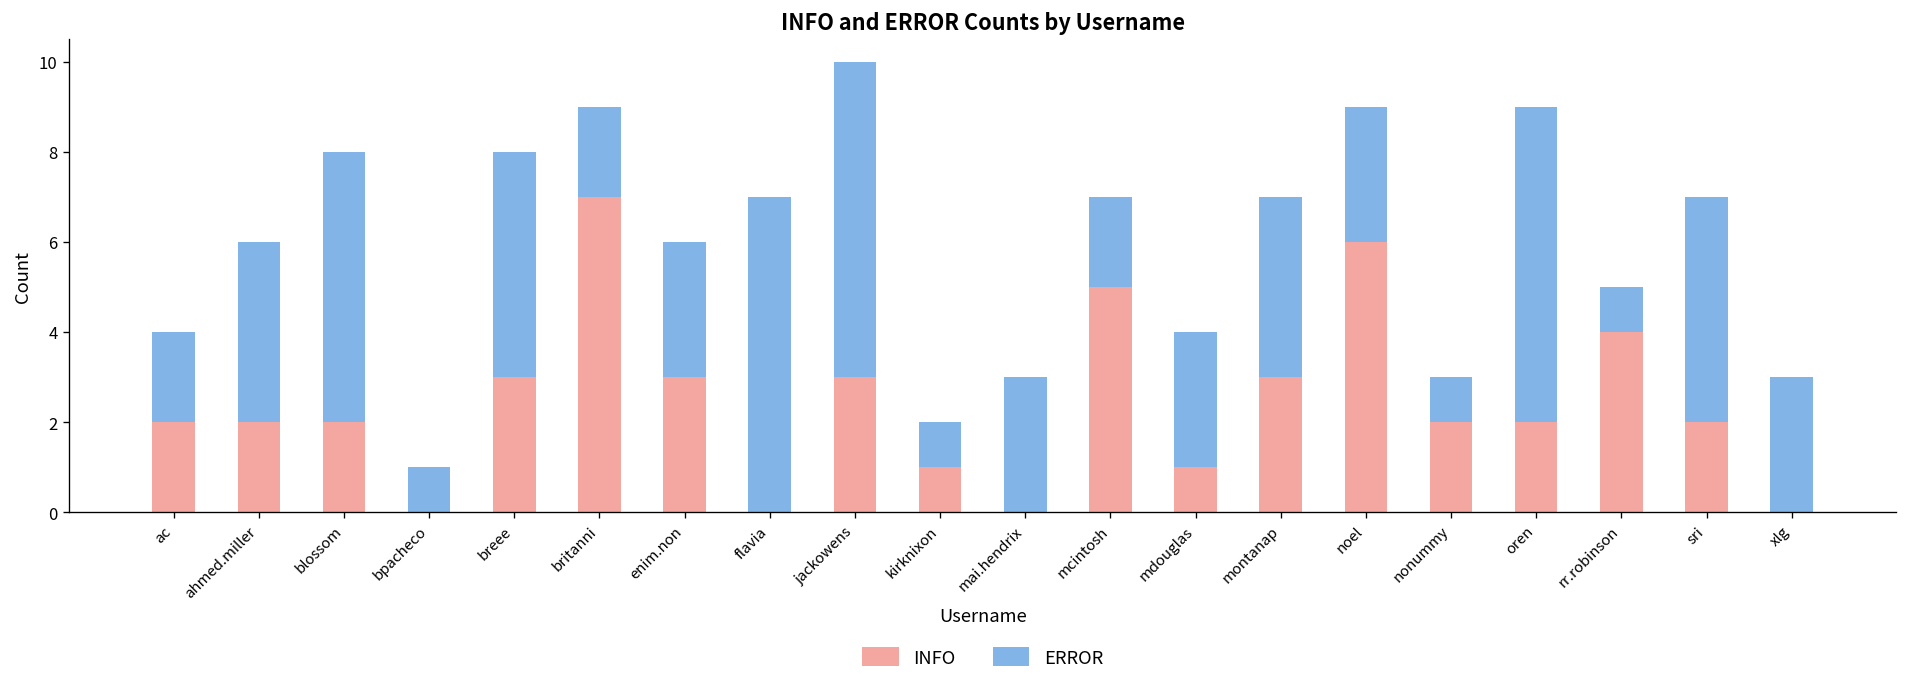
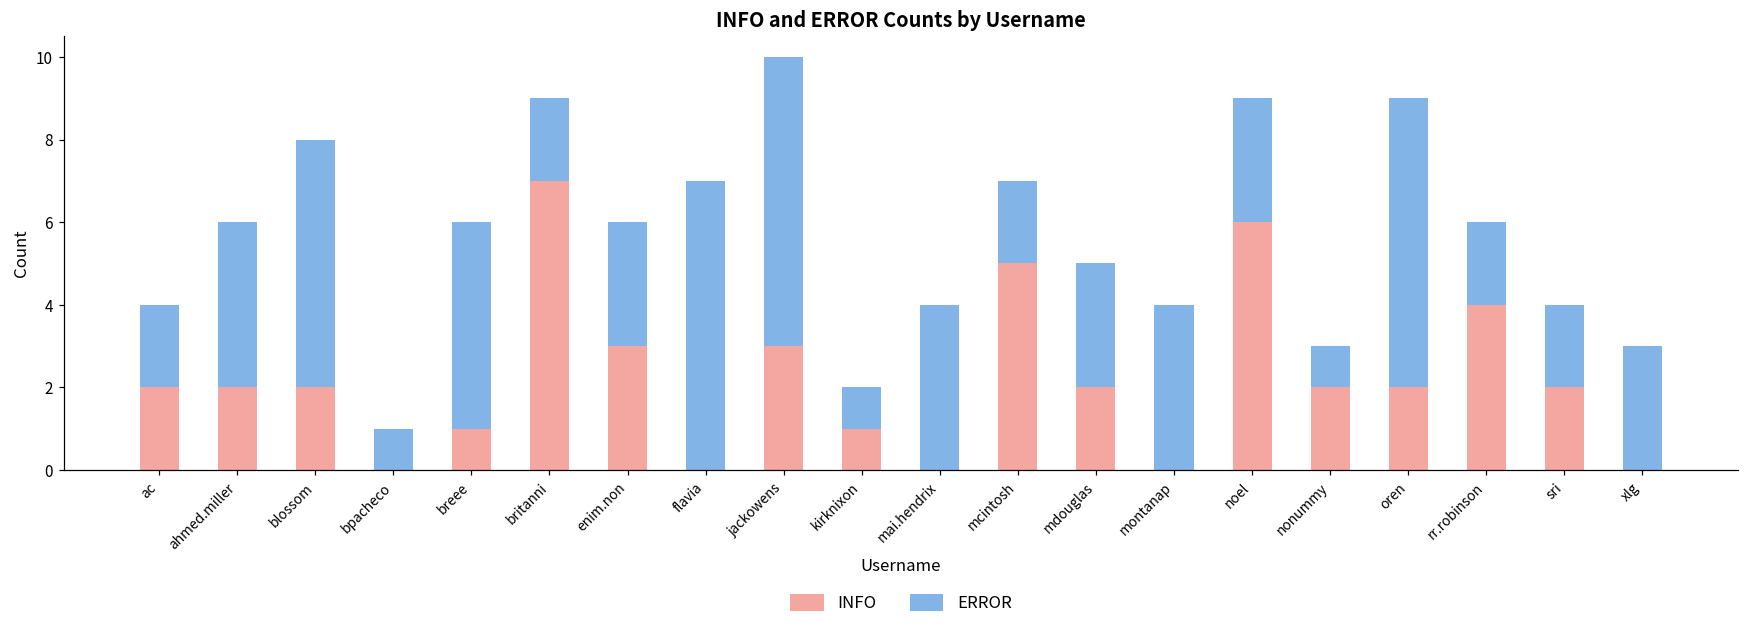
  {
    "INFO": {
      "ac": 2,
      "ahmed.miller": 2,
      "blossom": 2,
      "bpacheco": 0,
-     "breee": 3,
+     "breee": 1,
      "britanni": 7,
      "enim.non": 3,
      "flavia": 0,
      "jackowens": 3,
      "kirknixon": 1,
      "mai.hendrix": 0,
      "mcintosh": 5,
-     "mdouglas": 1,
-     "montanap": 3,
+     "mdouglas": 2,
+     "montanap": 0,
      "noel": 6,
      "nonummy": 2,
      "oren": 2,
      "rr.robinson": 4,
      "sri": 2,
      "xlg": 0
    },
    "ERROR": {
      "ac": 2,
      "ahmed.miller": 4,
      "blossom": 6,
      "bpacheco": 1,
      "breee": 5,
      "britanni": 2,
      "enim.non": 3,
      "flavia": 7,
      "jackowens": 7,
      "kirknixon": 1,
-     "mai.hendrix": 3,
+     "mai.hendrix": 4,
      "mcintosh": 2,
      "mdouglas": 3,
      "montanap": 4,
      "noel": 3,
      "nonummy": 1,
      "oren": 7,
-     "rr.robinson": 1,
-     "sri": 5,
+     "rr.robinson": 2,
+     "sri": 2,
      "xlg": 3
    }
  }
